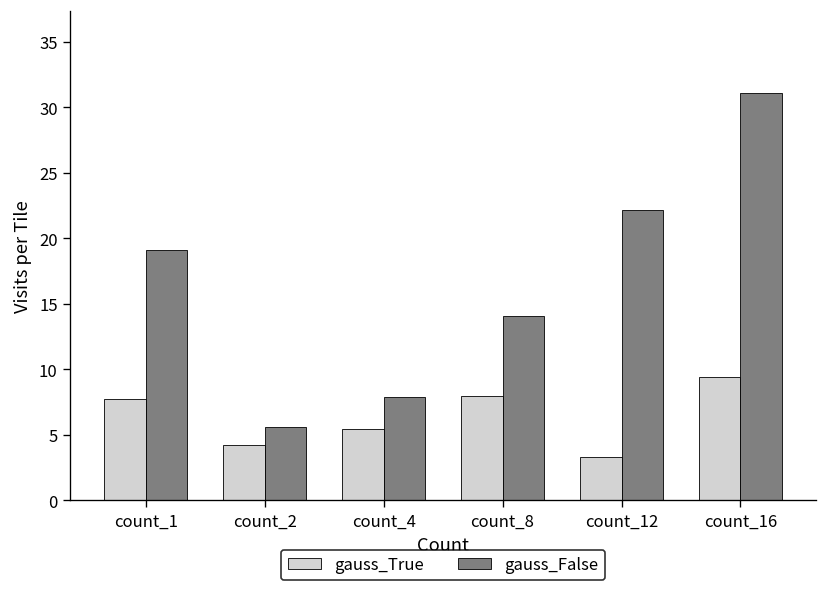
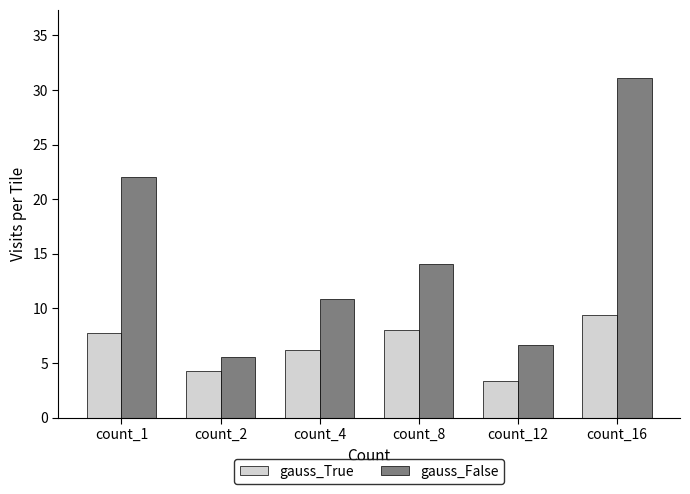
  {
    "gauss_True": {
      "count_1": 7.8,
      "count_2": 4.2,
-     "count_4": 5.4,
+     "count_4": 6.2,
      "count_8": 8.0,
      "count_12": 3.3,
      "count_16": 9.4
    },
    "gauss_False": {
-     "count_1": 19.1,
+     "count_1": 22.0,
      "count_2": 5.6,
-     "count_4": 7.9,
+     "count_4": 10.9,
      "count_8": 14.1,
-     "count_12": 22.1,
+     "count_12": 6.6,
      "count_16": 31.1
    }
  }
